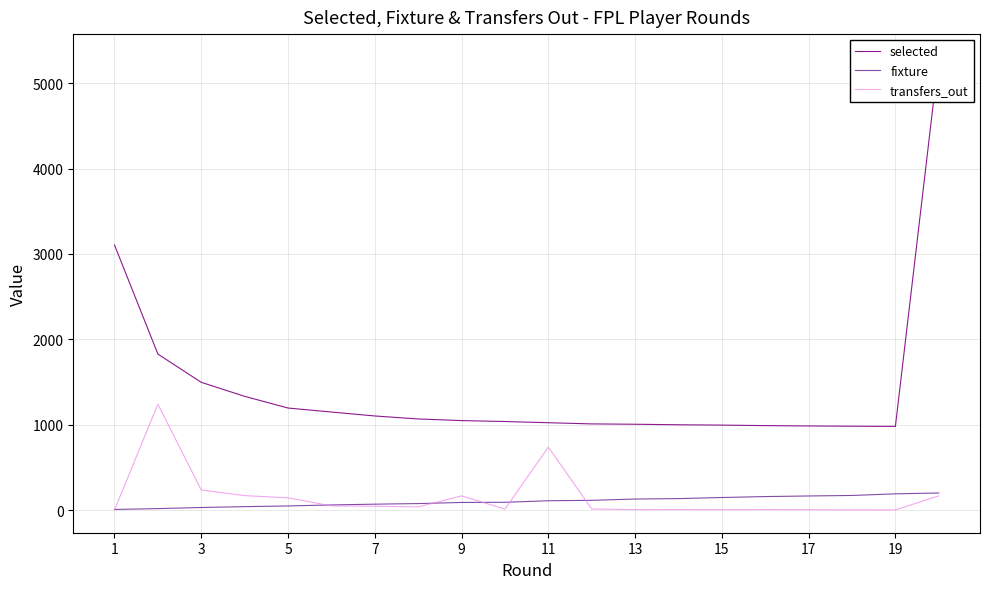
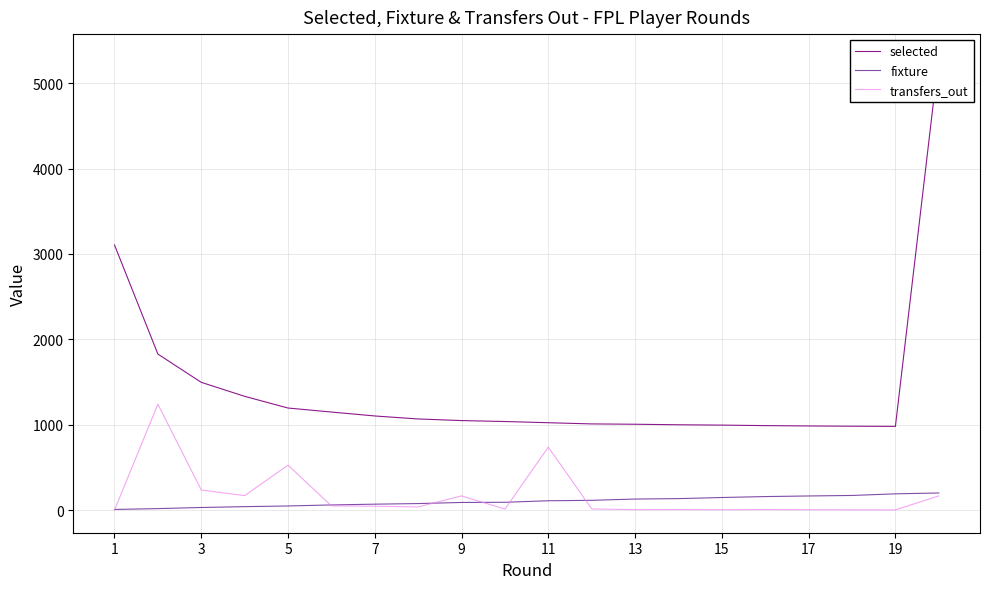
  {
    "transfers_out": {
      "3": 200,
-     "5": 100,
+     "5": 500,
      "9": 200,
      "11": 700,
      "13": 0,
      "15": 0,
      "17": 0,
      "19": 0
    }
  }
